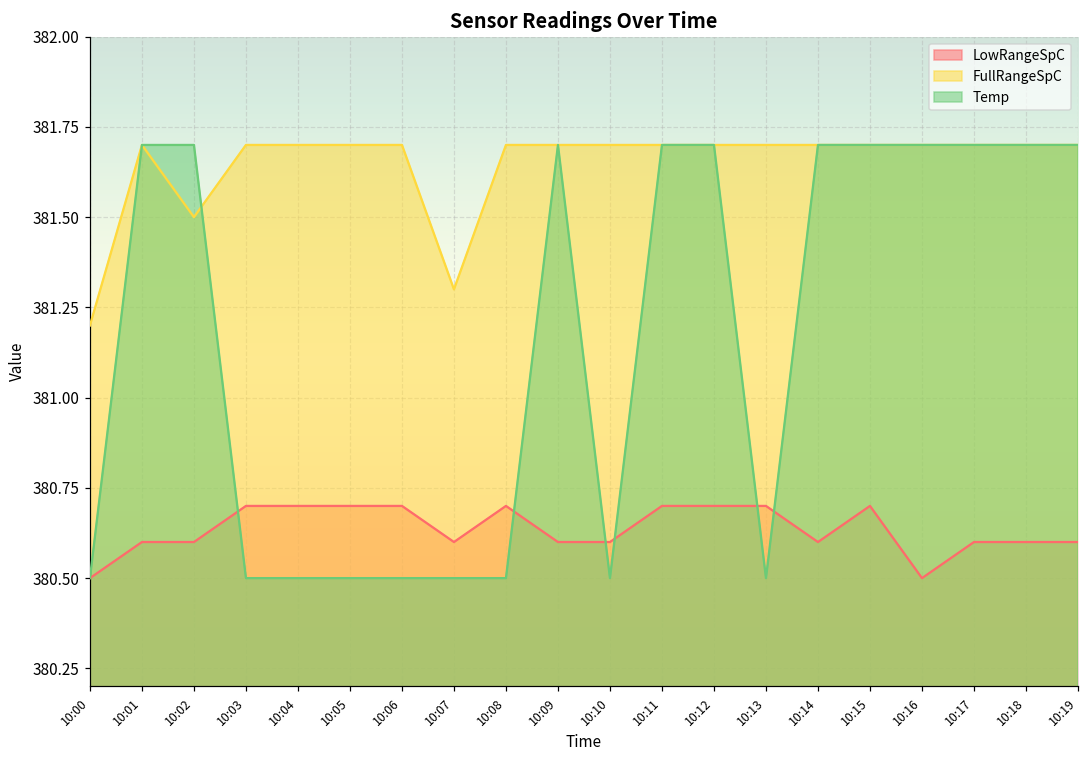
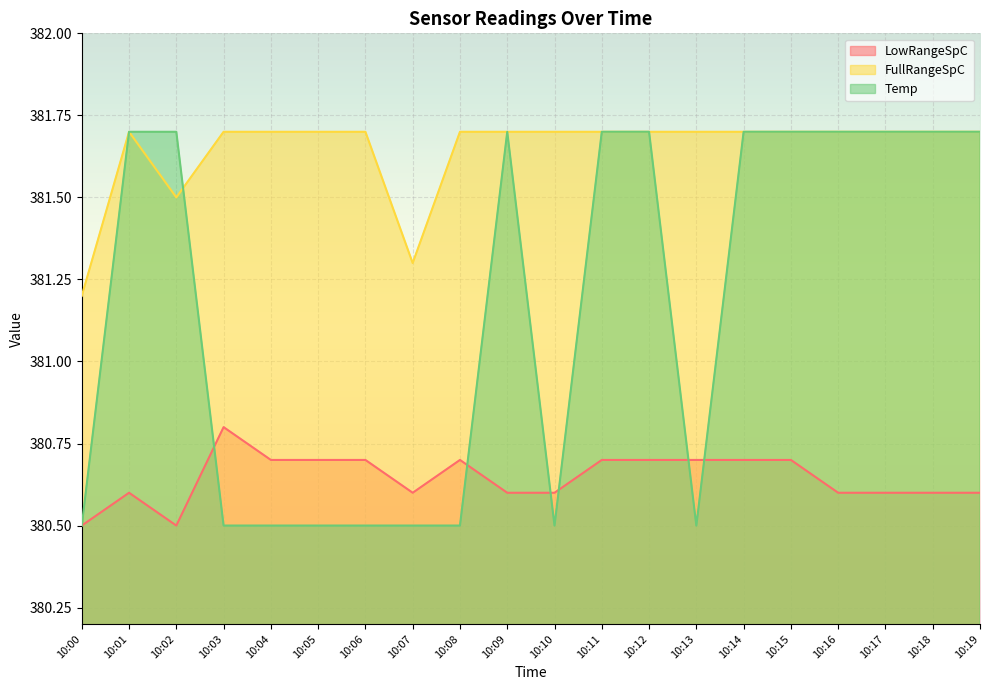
  {
    "LowRangeSpC": {
      "10:01": 380.6,
-     "10:02": 380.6,
-     "10:03": 380.7,
+     "10:02": 380.5,
+     "10:03": 380.8,
      "10:04": 380.7,
      "10:05": 380.7,
      "10:06": 380.7,
      "10:07": 380.6,
      "10:08": 380.7,
      "10:09": 380.6,
      "10:10": 380.6,
      "10:11": 380.7,
      "10:12": 380.7,
      "10:13": 380.7,
-     "10:14": 380.6,
+     "10:14": 380.7,
      "10:15": 380.7,
-     "10:16": 380.5,
+     "10:16": 380.6,
      "10:17": 380.6,
      "10:18": 380.6,
      "10:19": 380.6
    },
    "FullRangeSpC": {
      "10:00": 381.2,
      "10:02": 381.5,
      "10:03": 381.7,
      "10:04": 381.7,
      "10:05": 381.7,
      "10:06": 381.7,
      "10:07": 381.3,
      "10:08": 381.7,
      "10:10": 381.7,
      "10:13": 381.7
    },
    "Temp": {
      "10:02": 381.7,
      "10:03": 380.5,
      "10:04": 380.5,
      "10:05": 380.5,
      "10:06": 380.5,
      "10:07": 380.5,
      "10:08": 380.5,
      "10:10": 380.5,
      "10:13": 380.5
    }
  }
